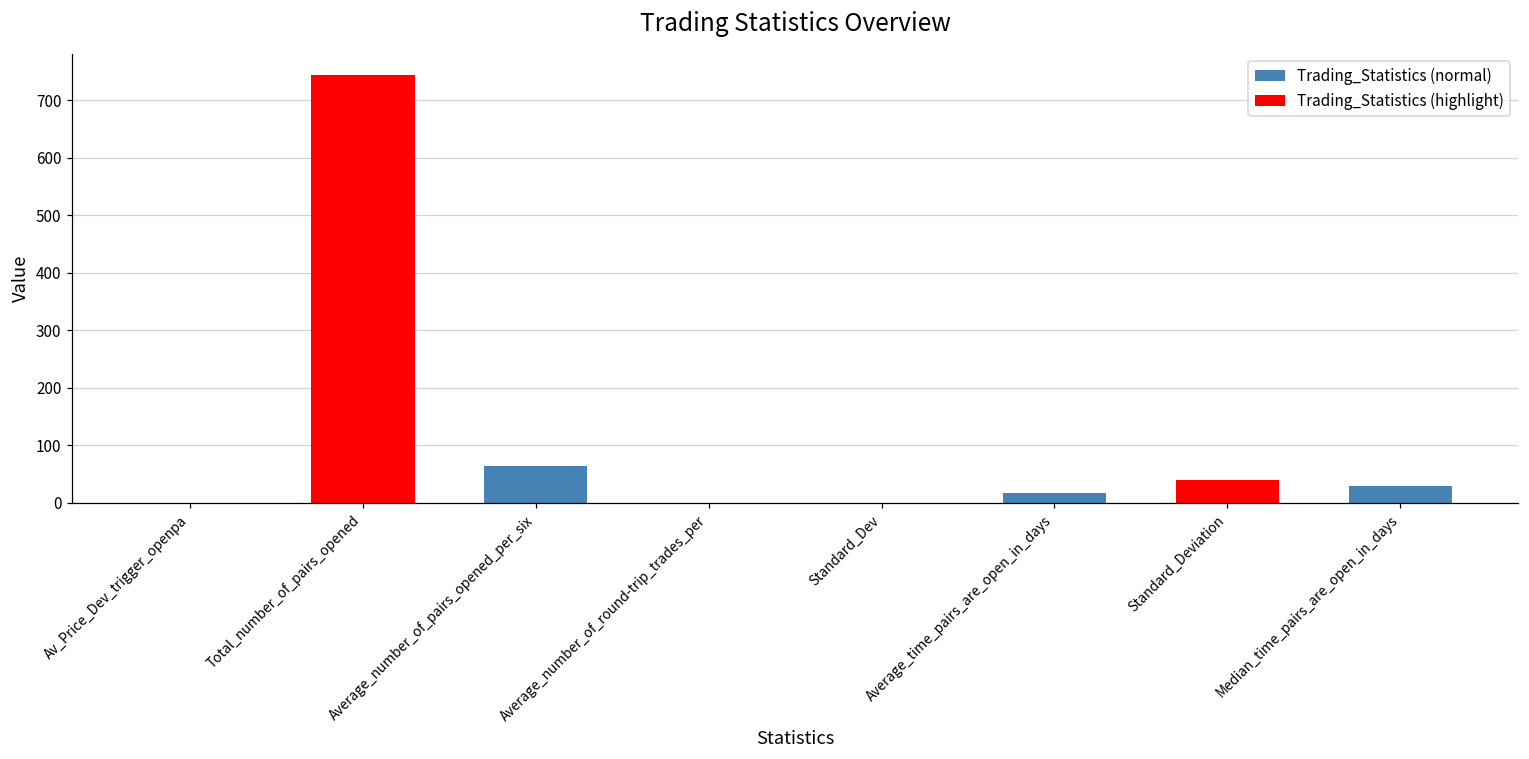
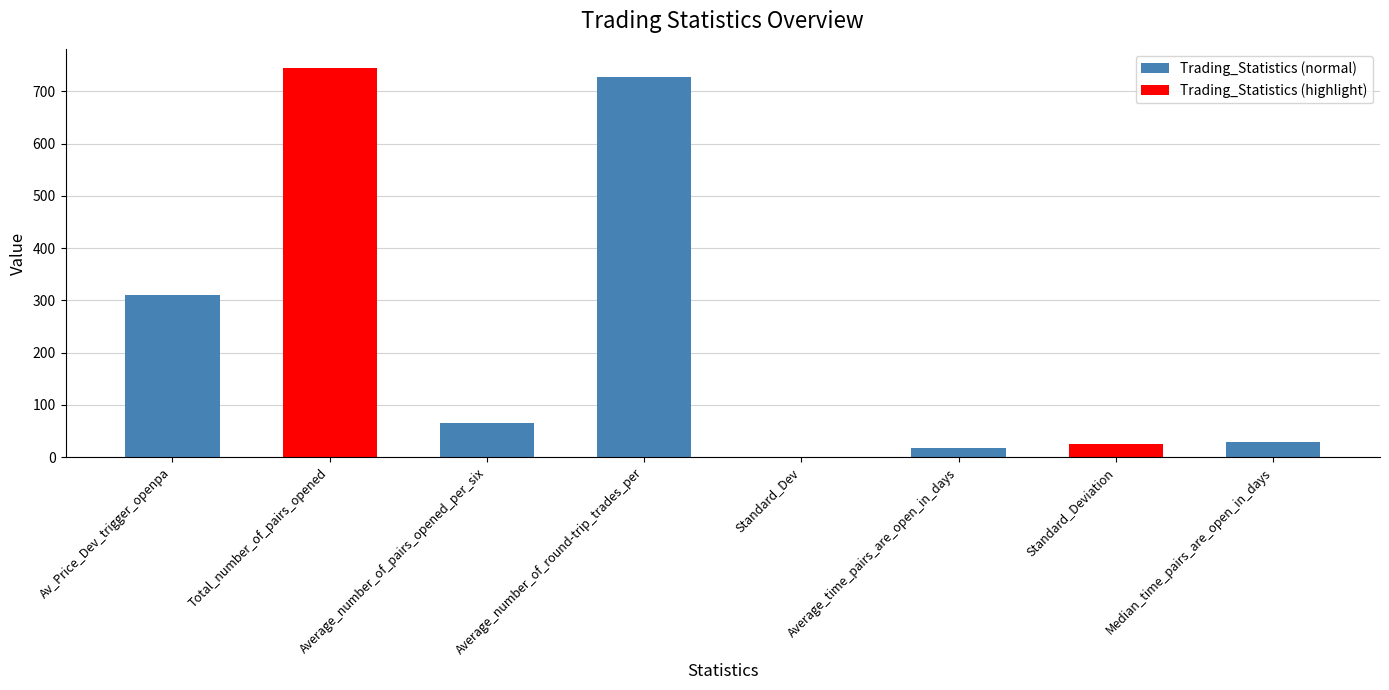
  {
-   "Av_Price_Dev_trigger_openpa": 0,
+   "Av_Price_Dev_trigger_openpa": 310,
    "Total_number_of_pairs_opened": 740,
    "Average_number_of_pairs_opened_per_six": 60,
-   "Average_number_of_round-trip_trades_per": 0,
+   "Average_number_of_round-trip_trades_per": 730,
    "Average_time_pairs_are_open_in_days": 20,
-   "Standard_Deviation": 40,
+   "Standard_Deviation": 20,
    "Median_time_pairs_are_open_in_days": 30
  }
